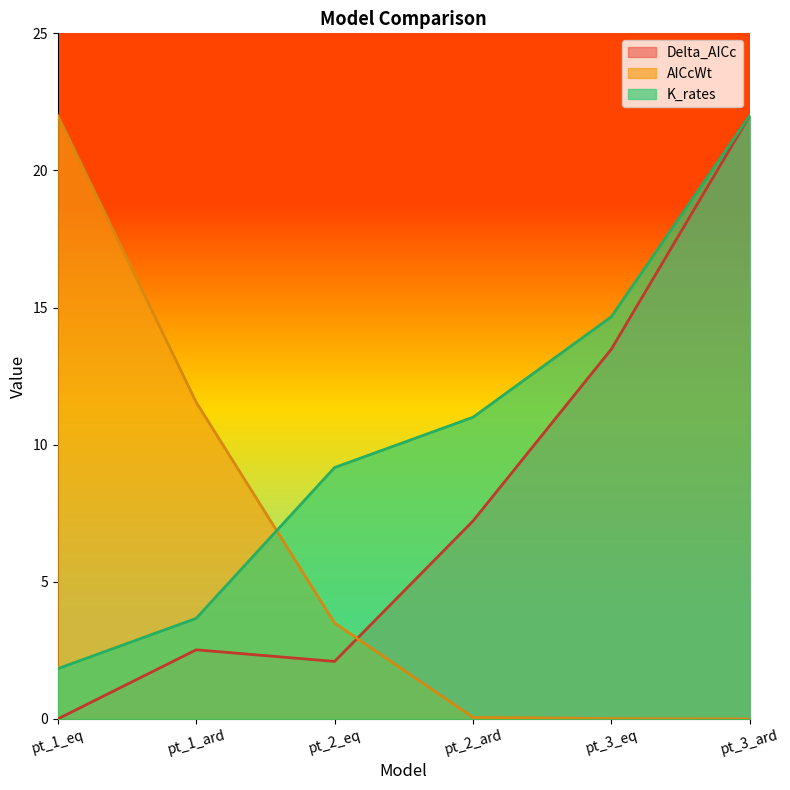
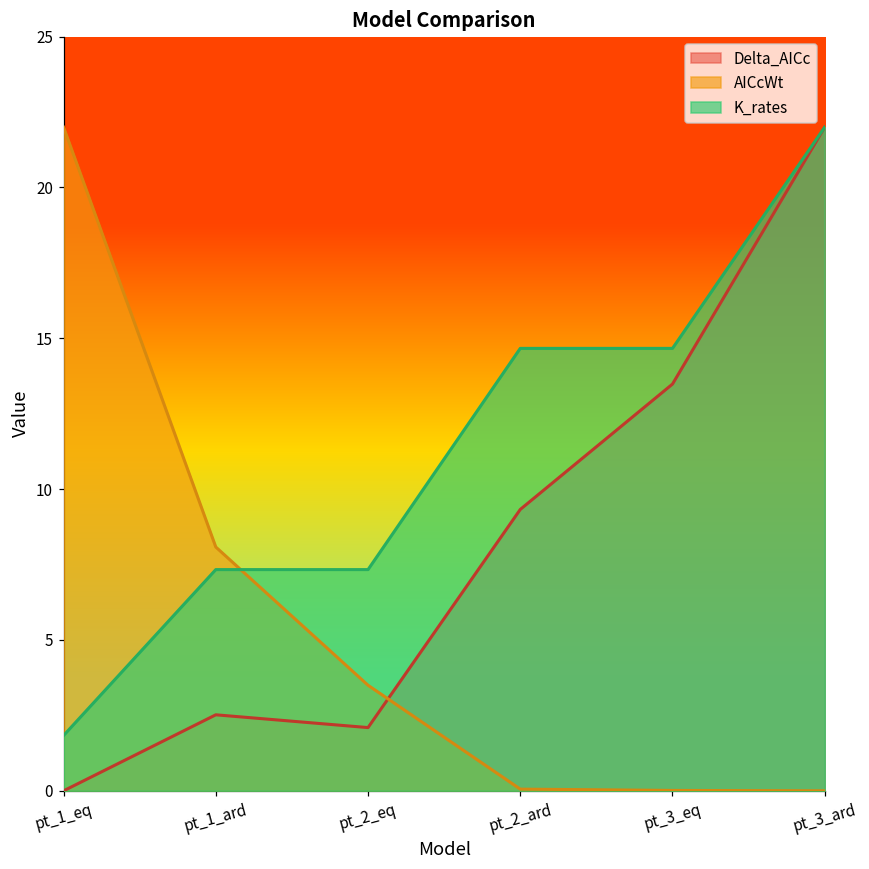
  {
    "Delta_AICc": {
      "pt_1_eq": 0.0,
      "pt_1_ard": 2.5,
      "pt_2_eq": 2.1,
-     "pt_2_ard": 7.2,
+     "pt_2_ard": 9.3,
      "pt_3_eq": 13.5
    },
    "AICcWt": {
      "pt_1_eq": 22.0,
-     "pt_1_ard": 11.5,
+     "pt_1_ard": 8.1,
      "pt_2_eq": 3.5,
      "pt_2_ard": 0.1,
      "pt_3_eq": 0.0,
      "pt_3_ard": 0.0
    },
    "K_rates": {
      "pt_1_eq": 1.8,
-     "pt_1_ard": 3.7,
-     "pt_2_eq": 9.2,
-     "pt_2_ard": 11.0,
+     "pt_1_ard": 7.3,
+     "pt_2_eq": 7.3,
+     "pt_2_ard": 14.7,
      "pt_3_eq": 14.7
    }
  }
